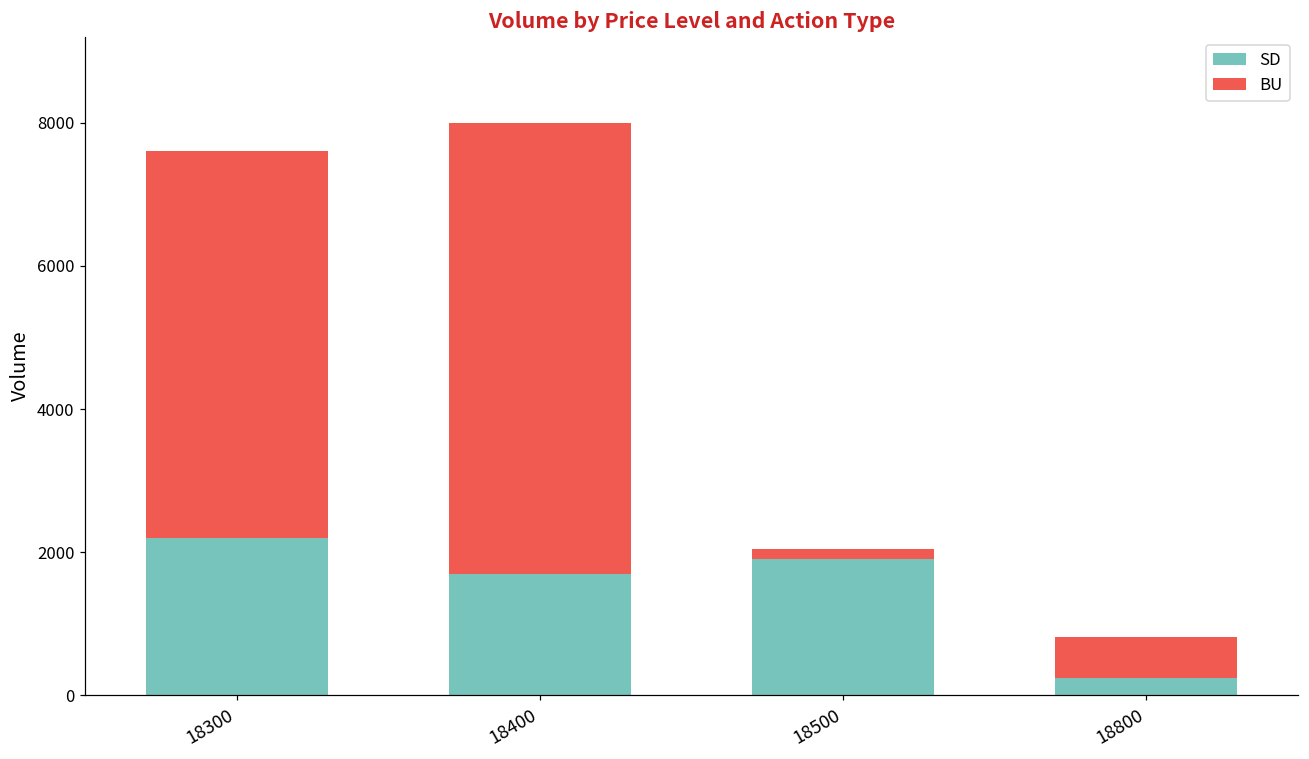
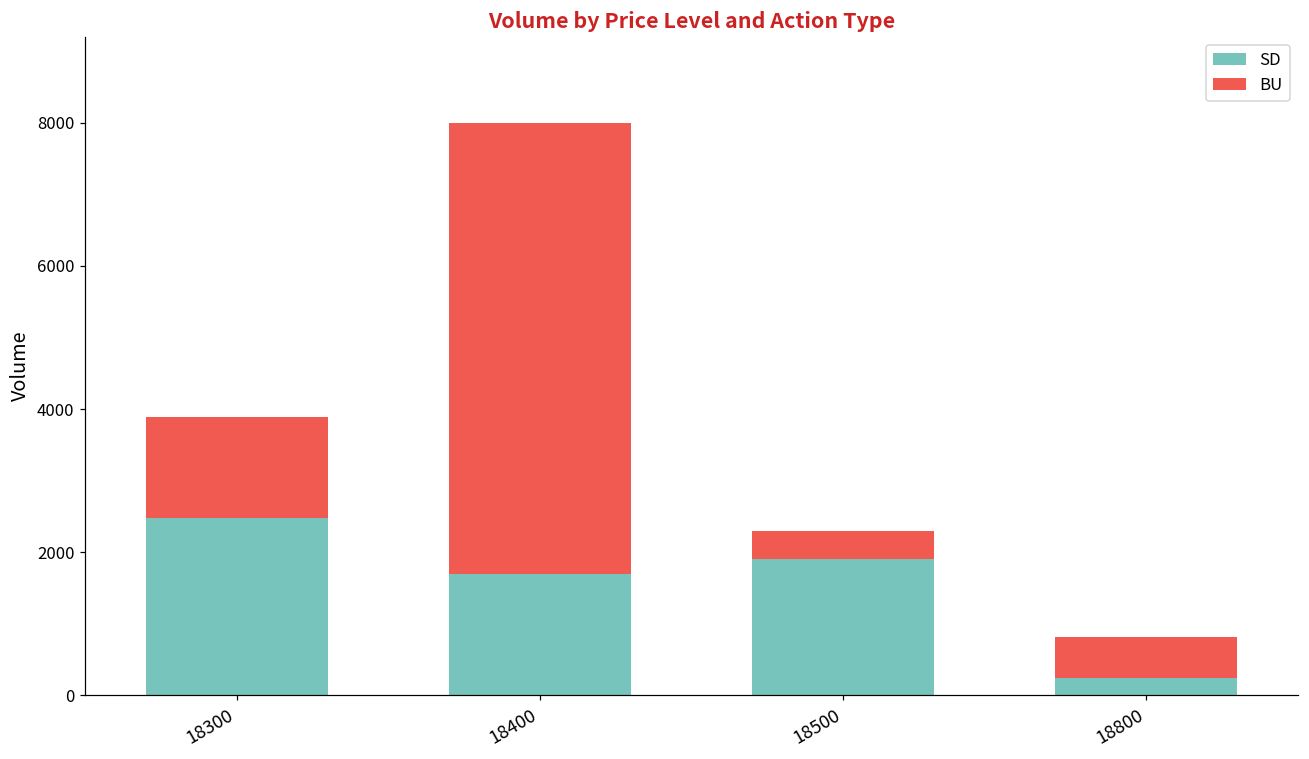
  {
    "SD": {
-     "18300": 2200,
+     "18300": 2500,
      "18400": 1700,
      "18500": 1900,
      "18800": 200
    },
    "BU": {
-     "18300": 5400,
+     "18300": 1400,
      "18400": 6300,
-     "18500": 200,
+     "18500": 400,
      "18800": 600
    }
  }
